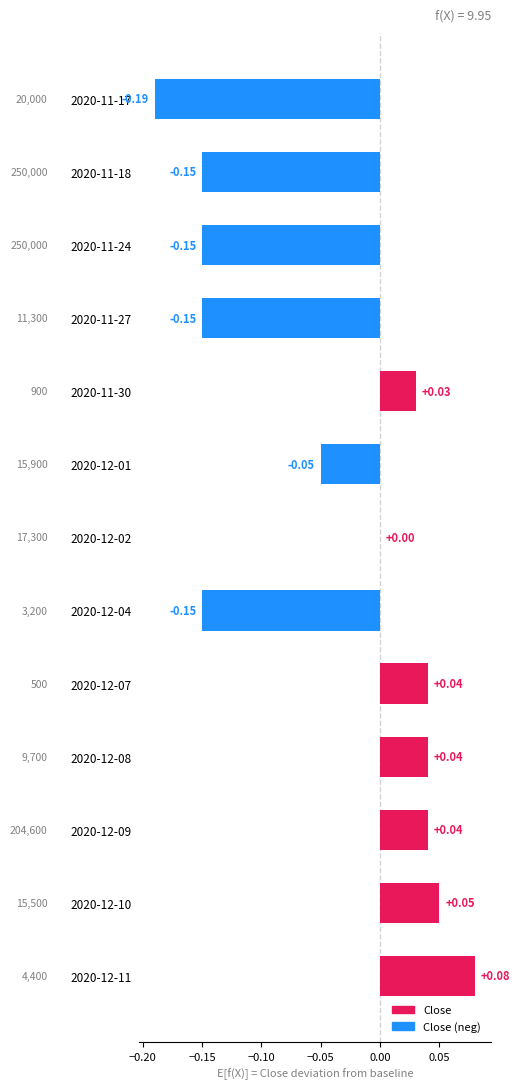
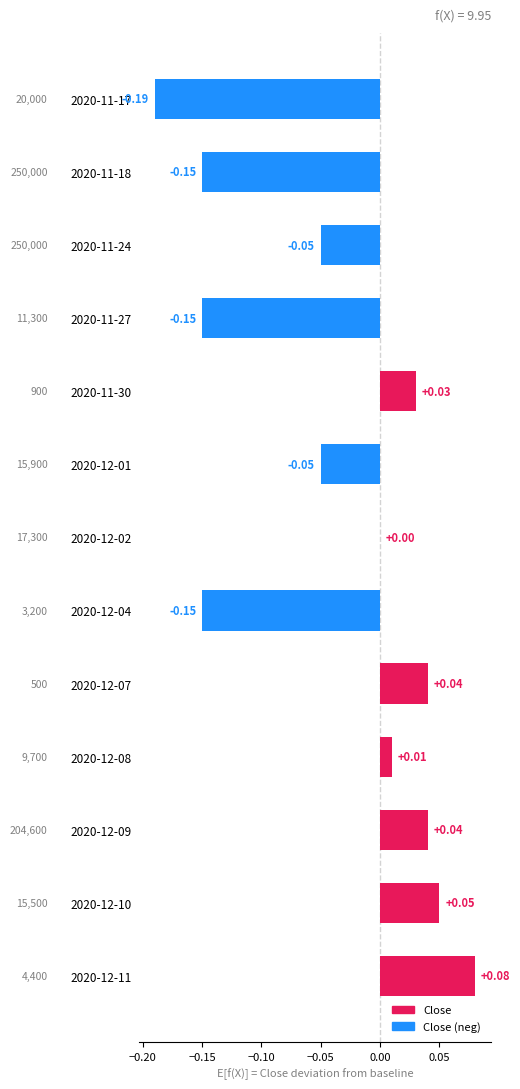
  {
    "2020-11-17": "-0.19",
    "2020-11-18": "-0.15",
-   "2020-11-24": "-0.15",
+   "2020-11-24": "-0.05",
    "2020-11-27": "-0.15",
    "2020-11-30": "+0.03",
    "2020-12-01": "-0.05",
    "2020-12-02": "+0.00",
    "2020-12-04": "-0.15",
    "2020-12-07": "+0.04",
-   "2020-12-08": "+0.04",
+   "2020-12-08": "+0.01",
    "2020-12-09": "+0.04",
    "2020-12-10": "+0.05",
    "2020-12-11": "+0.08"
  }
